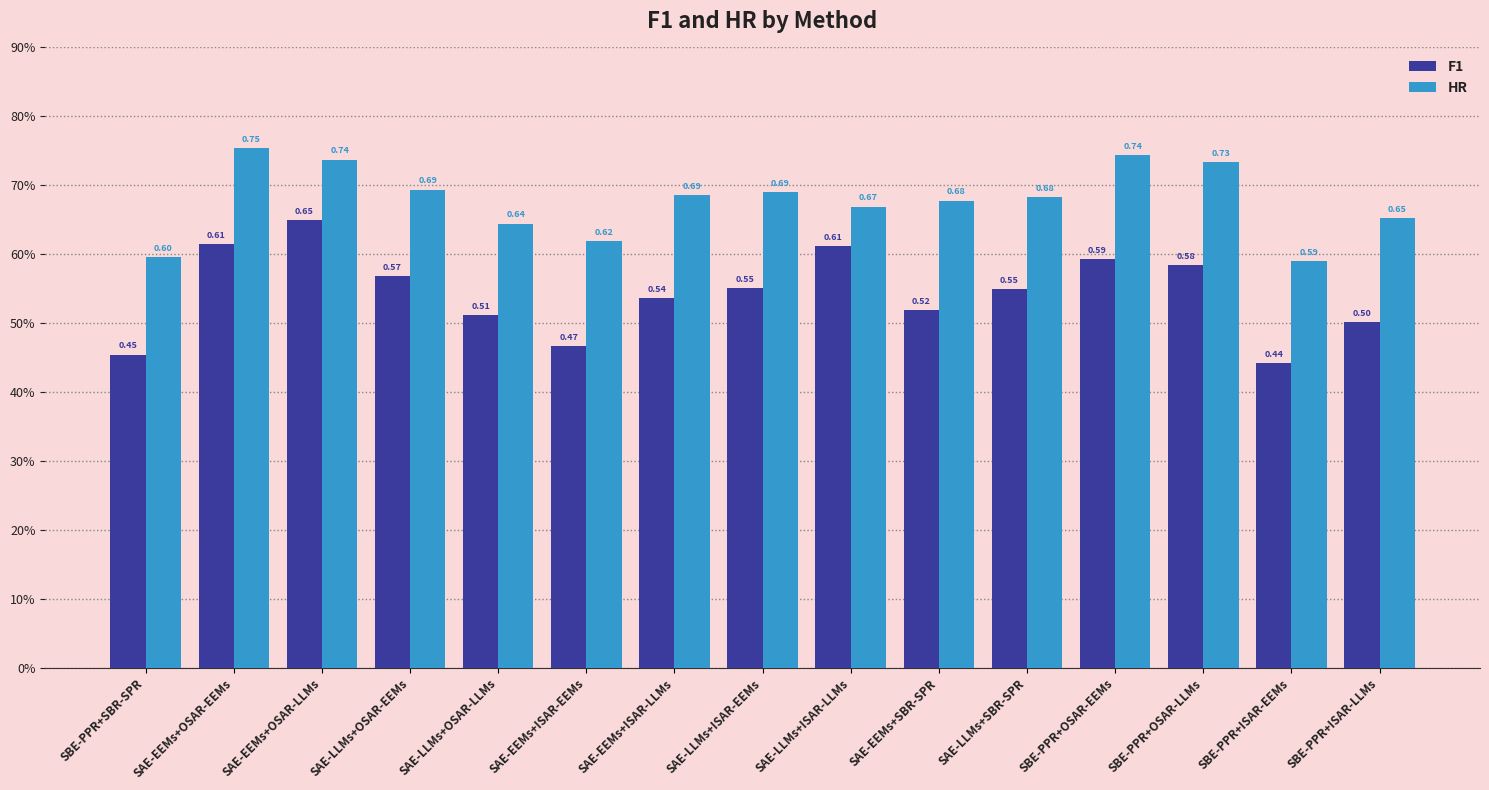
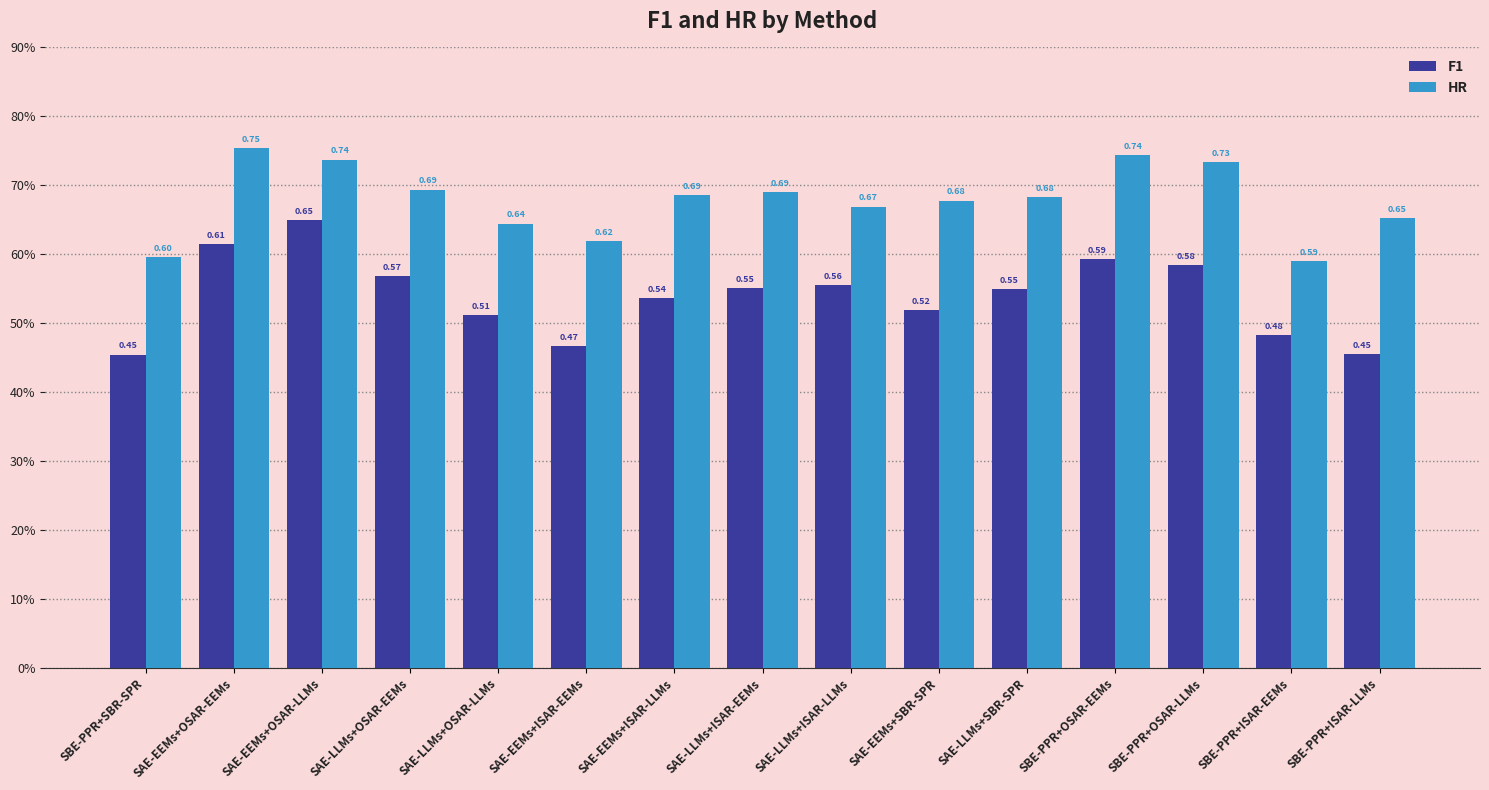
  {
    "F1": {
      "SBE-PPR+SBR-SPR": 0.45,
      "SAE-EEMs+OSAR-EEMs": 0.61,
      "SAE-EEMs+OSAR-LLMs": 0.65,
      "SAE-LLMs+OSAR-EEMs": 0.57,
      "SAE-LLMs+OSAR-LLMs": 0.51,
      "SAE-EEMs+ISAR-EEMs": 0.47,
      "SAE-EEMs+ISAR-LLMs": 0.54,
      "SAE-LLMs+ISAR-EEMs": 0.55,
-     "SAE-LLMs+ISAR-LLMs": 0.61,
+     "SAE-LLMs+ISAR-LLMs": 0.56,
      "SAE-EEMs+SBR-SPR": 0.52,
      "SAE-LLMs+SBR-SPR": 0.55,
      "SBE-PPR+OSAR-EEMs": 0.59,
      "SBE-PPR+OSAR-LLMs": 0.58,
-     "SBE-PPR+ISAR-EEMs": 0.44,
-     "SBE-PPR+ISAR-LLMs": 0.50
+     "SBE-PPR+ISAR-EEMs": 0.48,
+     "SBE-PPR+ISAR-LLMs": 0.45
    },
    "HR": {
      "SBE-PPR+SBR-SPR": 0.60,
      "SAE-EEMs+OSAR-EEMs": 0.75,
      "SAE-EEMs+OSAR-LLMs": 0.74,
      "SAE-LLMs+OSAR-EEMs": 0.69,
      "SAE-LLMs+OSAR-LLMs": 0.64,
      "SAE-EEMs+ISAR-EEMs": 0.62,
      "SAE-EEMs+ISAR-LLMs": 0.69,
      "SAE-LLMs+ISAR-EEMs": 0.69,
      "SAE-LLMs+ISAR-LLMs": 0.67,
      "SAE-EEMs+SBR-SPR": 0.68,
      "SAE-LLMs+SBR-SPR": 0.68,
      "SBE-PPR+OSAR-EEMs": 0.74,
      "SBE-PPR+OSAR-LLMs": 0.73,
      "SBE-PPR+ISAR-EEMs": 0.59,
      "SBE-PPR+ISAR-LLMs": 0.65
    }
  }
